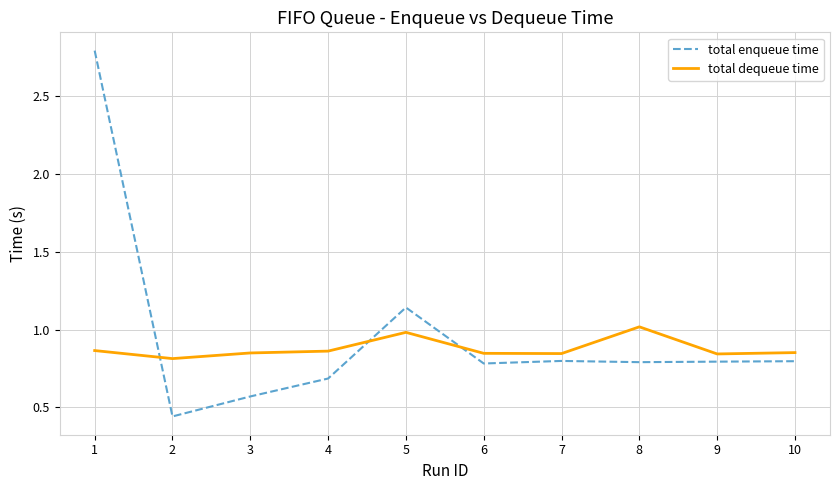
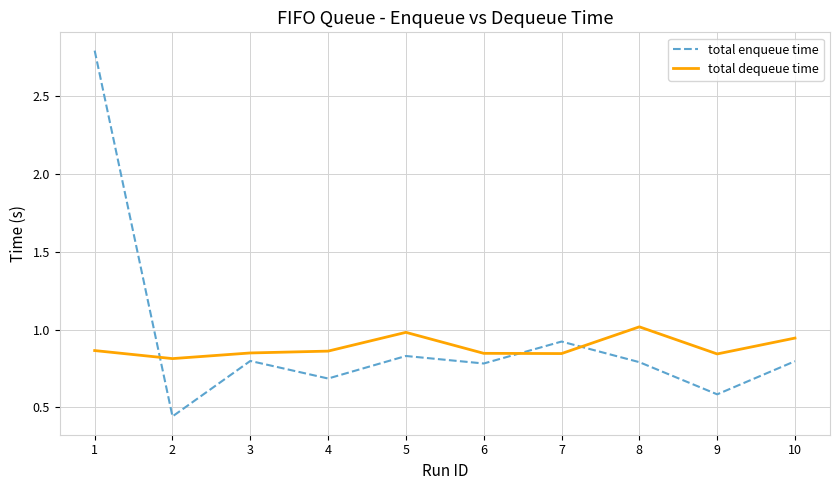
  {
    "total enqueue time": {
      "1": 2.79,
      "2": 0.44,
-     "3": 0.57,
+     "3": 0.80,
      "4": 0.69,
-     "5": 1.14,
+     "5": 0.83,
      "6": 0.78,
-     "7": 0.80,
+     "7": 0.92,
      "8": 0.79,
-     "9": 0.79,
+     "9": 0.58,
      "10": 0.80
    },
    "total dequeue time": {
      "1": 0.87,
      "2": 0.81,
      "3": 0.85,
      "4": 0.86,
      "5": 0.98,
      "6": 0.85,
      "7": 0.85,
      "8": 1.02,
      "9": 0.84,
-     "10": 0.85
+     "10": 0.95
    }
  }
